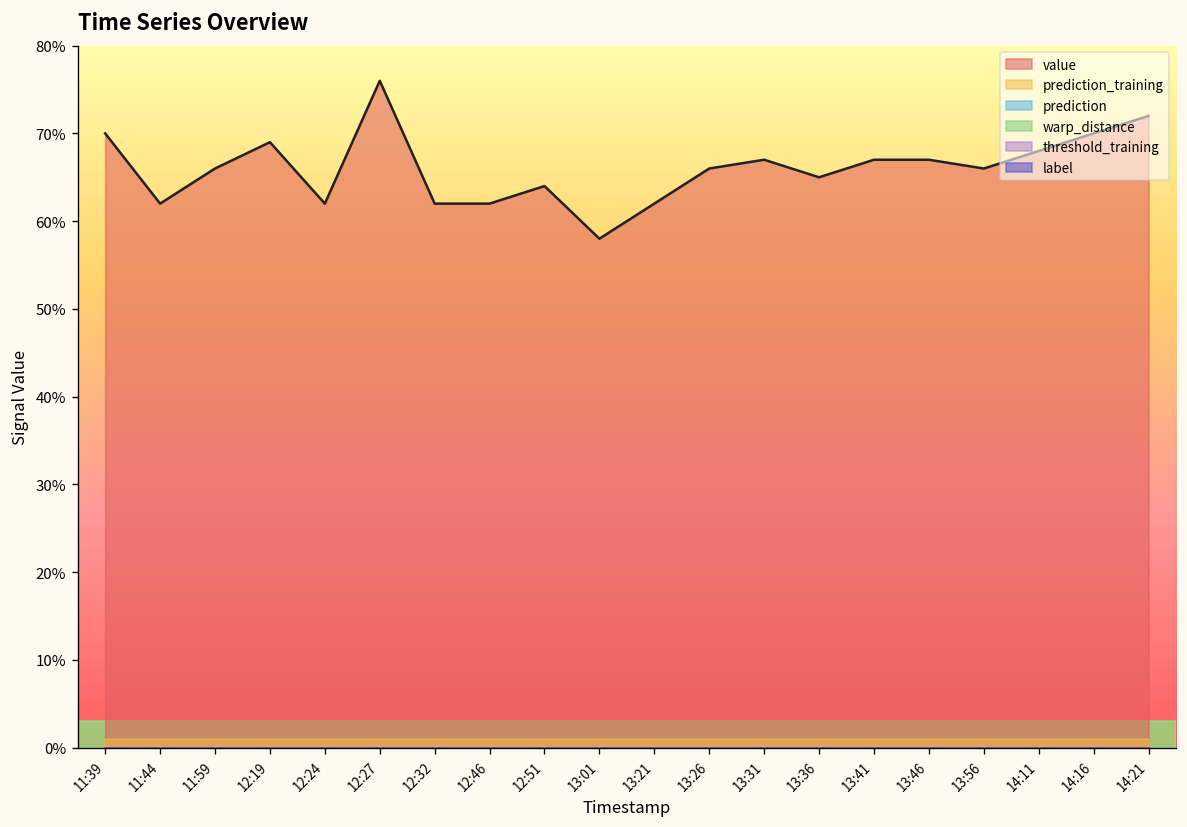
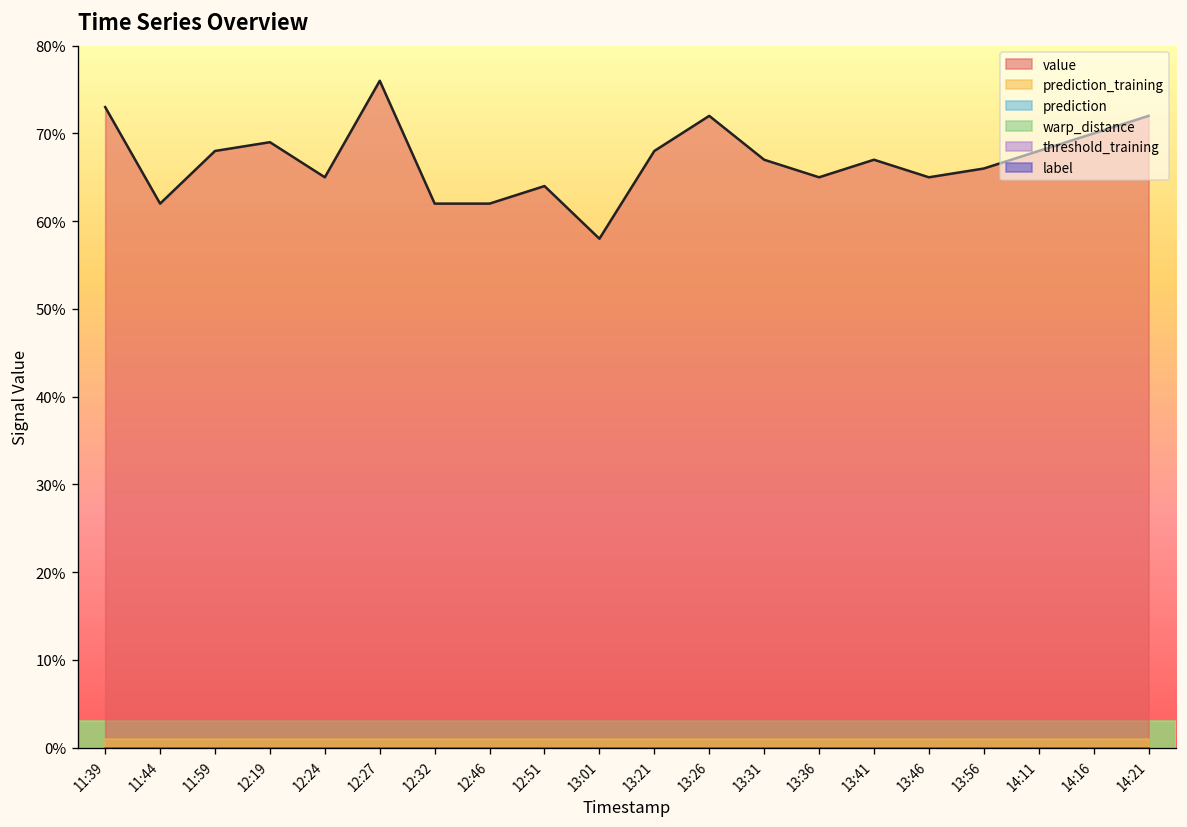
  {
    "value": {
-     "11:39": "70%",
+     "11:39": "73%",
      "11:44": "62%",
-     "11:59": "66%",
+     "11:59": "68%",
      "12:19": "69%",
-     "12:24": "62%",
+     "12:24": "65%",
      "12:27": "76%",
      "12:32": "62%",
      "12:46": "62%",
      "12:51": "64%",
      "13:01": "58%",
-     "13:21": "62%",
-     "13:26": "66%",
+     "13:21": "68%",
+     "13:26": "72%",
      "13:31": "67%",
      "13:36": "65%",
      "13:41": "67%",
-     "13:46": "67%",
+     "13:46": "65%",
      "13:56": "66%"
    }
  }
